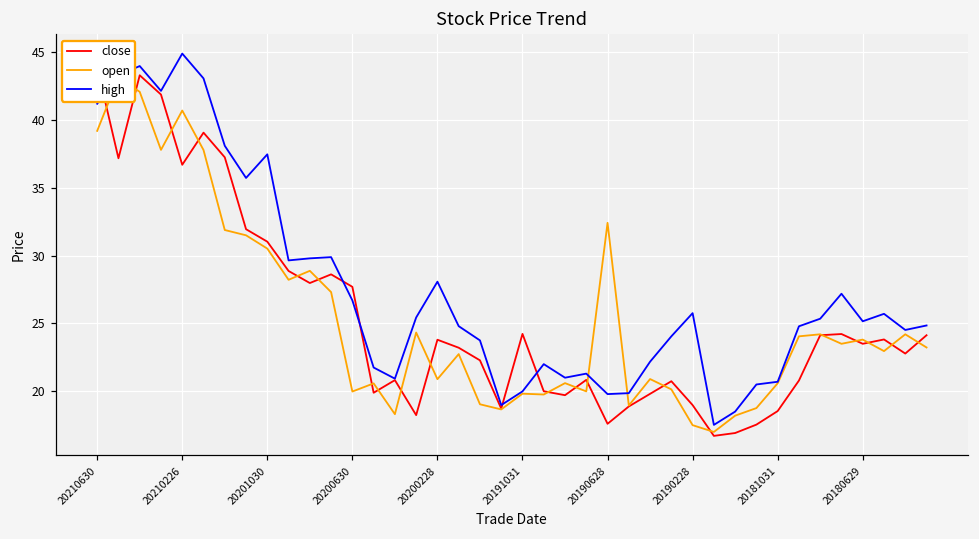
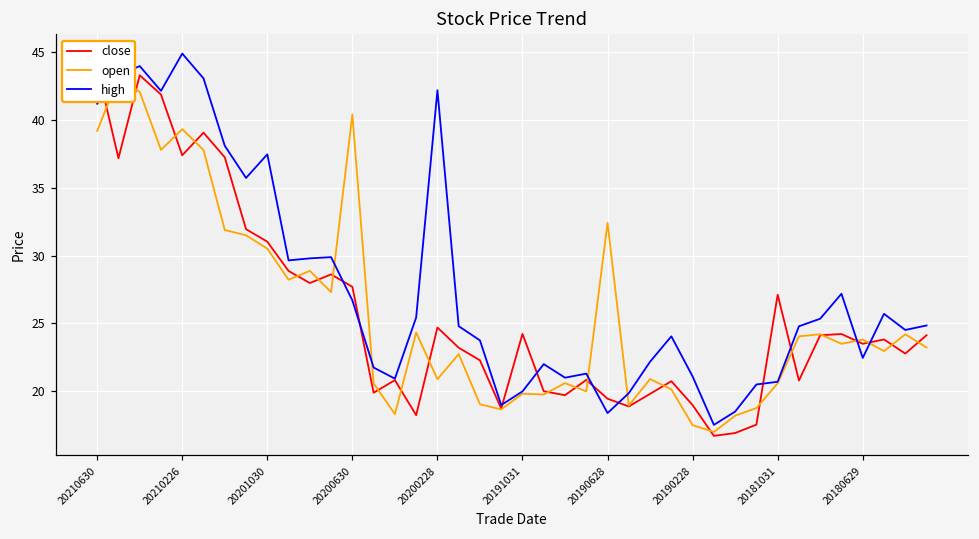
  {
    "close": {
-     "20210226": 36.7,
+     "20210226": 37.4,
      "20201030": 31.0,
      "20200630": 27.7,
-     "20200228": 23.8,
+     "20200228": 24.7,
      "20191031": 24.2,
-     "20190628": 17.6,
+     "20190628": 19.5,
      "20190228": 19.0,
-     "20181031": 18.5,
+     "20181031": 27.1,
      "20180629": 23.5
    },
    "open": {
      "20210630": 39.2,
-     "20210226": 40.7,
+     "20210226": 39.3,
      "20201030": 30.5,
-     "20200630": 20.0,
+     "20200630": 40.4,
      "20200228": 20.9,
      "20190628": 32.4,
      "20190228": 17.5,
      "20180629": 23.8
    },
    "high": {
      "20210630": 41.2,
      "20210226": 44.9,
      "20201030": 37.5,
      "20200630": 26.7,
-     "20200228": 28.1,
-     "20190628": 19.8,
-     "20190228": 25.8,
-     "20180629": 25.2
+     "20200228": 42.2,
+     "20190628": 18.4,
+     "20190228": 21.1,
+     "20180629": 22.5
    }
  }
